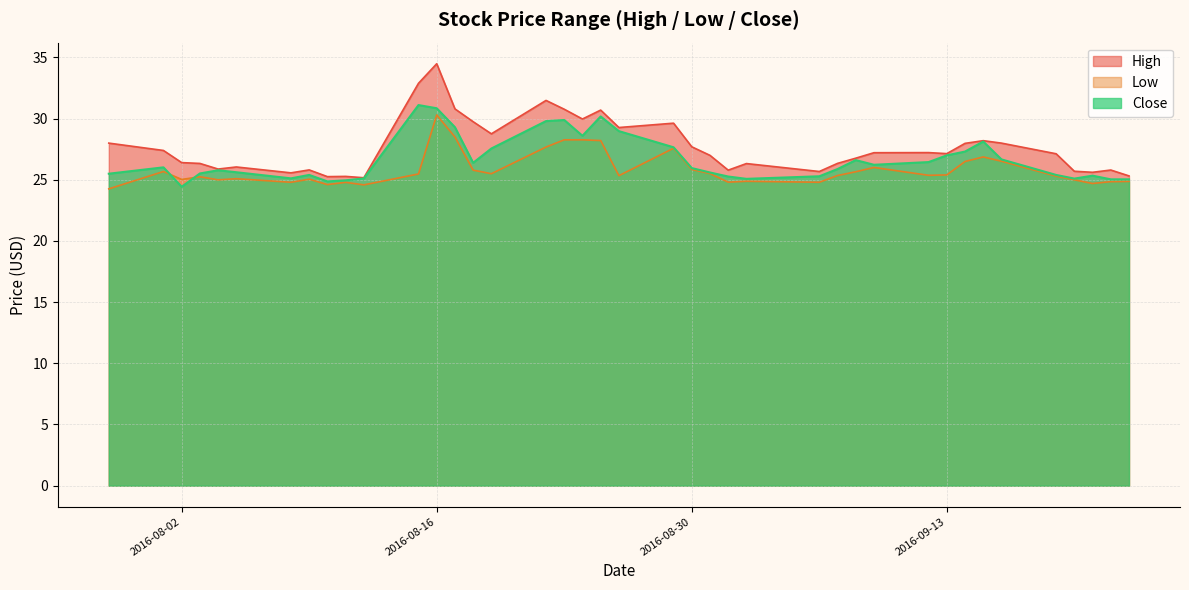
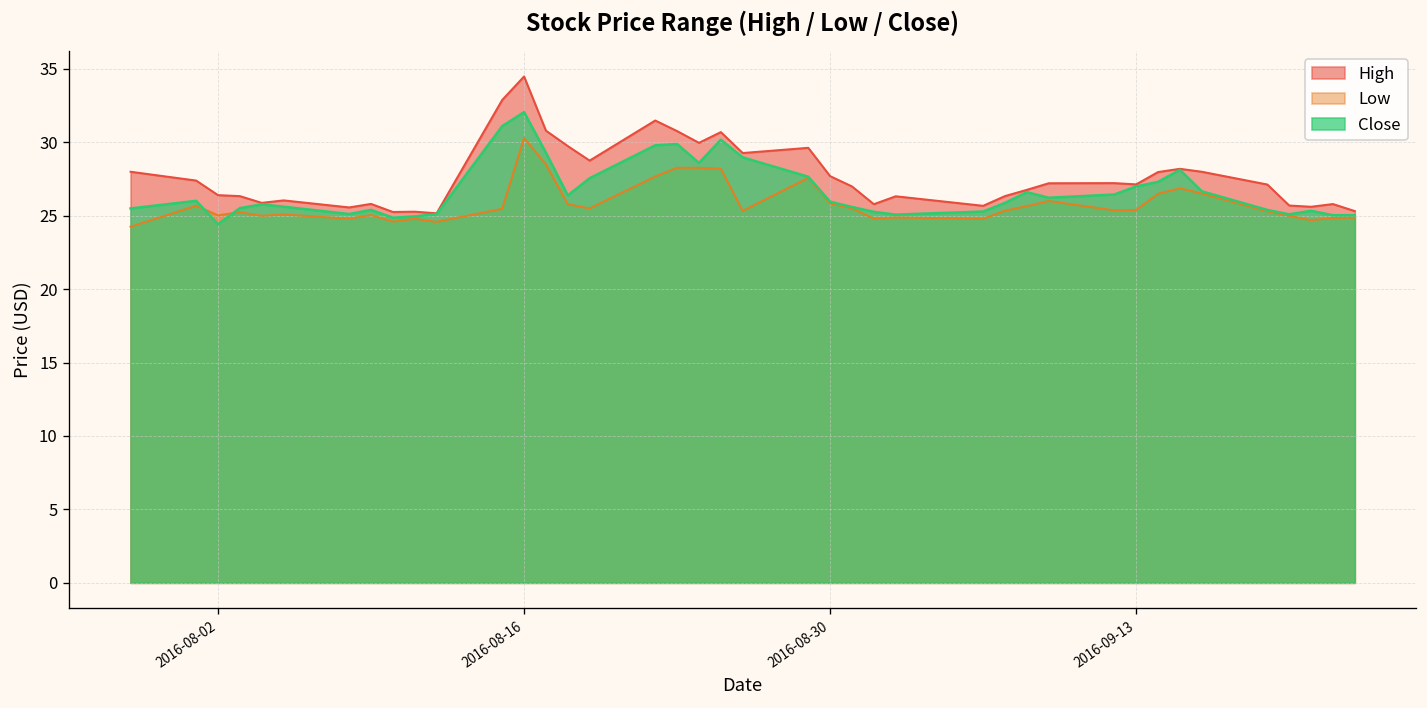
  {
    "Close": {
      "2016-08-02": 24.4,
-     "2016-08-16": 30.9
+     "2016-08-16": 32.1
    }
  }
